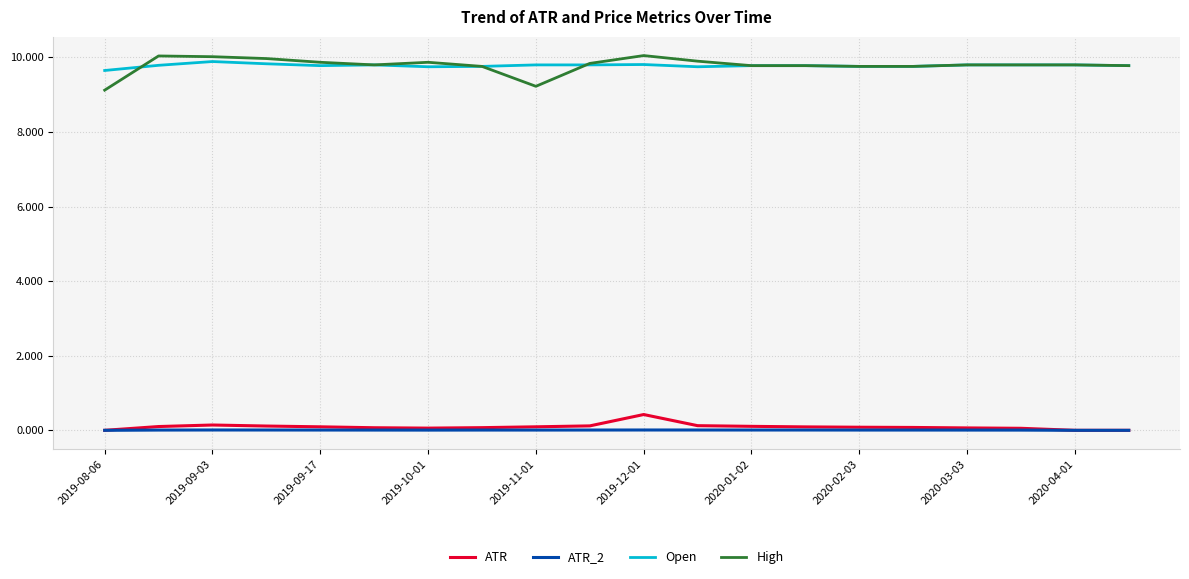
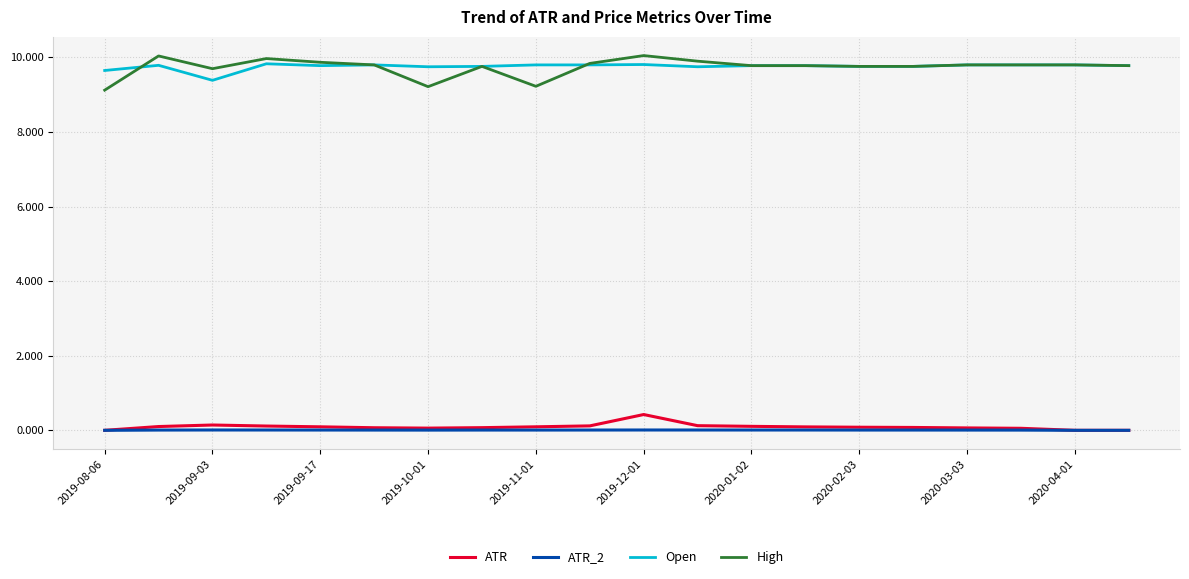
  {
    "ATR": {
      "2019-09-03": 0.1,
      "2019-09-17": 0.1,
      "2019-11-01": 0.1,
      "2019-12-01": 0.4,
      "2020-01-02": 0.1,
      "2020-02-03": 0.1
    },
    "ATR_2": {
      "2019-09-03": 0.0,
      "2019-09-17": 0.0,
      "2019-11-01": 0.0,
      "2019-12-01": 0.0,
      "2020-01-02": 0.0,
      "2020-02-03": 0.0
    },
    "Open": {
      "2019-08-06": 9.6,
-     "2019-09-03": 9.9,
+     "2019-09-03": 9.4,
      "2019-09-17": 9.8,
      "2019-10-01": 9.8,
      "2019-11-01": 9.8,
      "2019-12-01": 9.8
    },
    "High": {
      "2019-08-06": 9.1,
-     "2019-09-03": 10.0,
+     "2019-09-03": 9.7,
      "2019-09-17": 9.9,
-     "2019-10-01": 9.9,
+     "2019-10-01": 9.2,
      "2019-11-01": 9.2,
      "2019-12-01": 10.1
    }
  }
